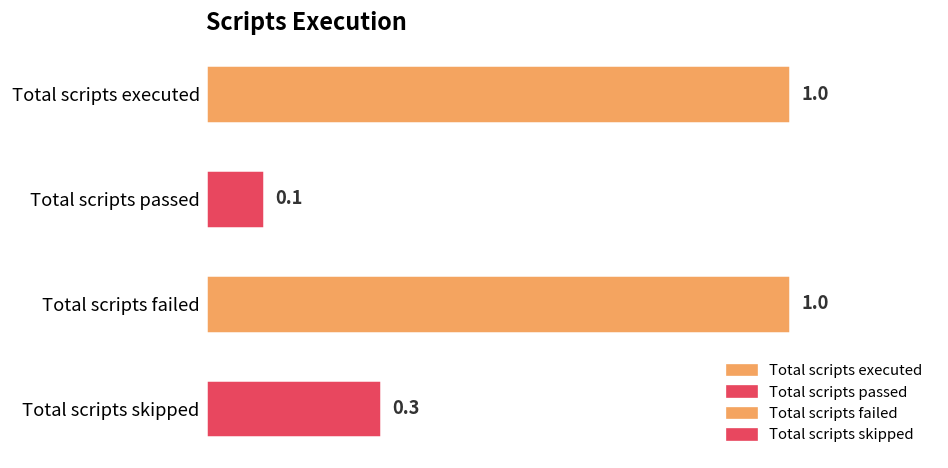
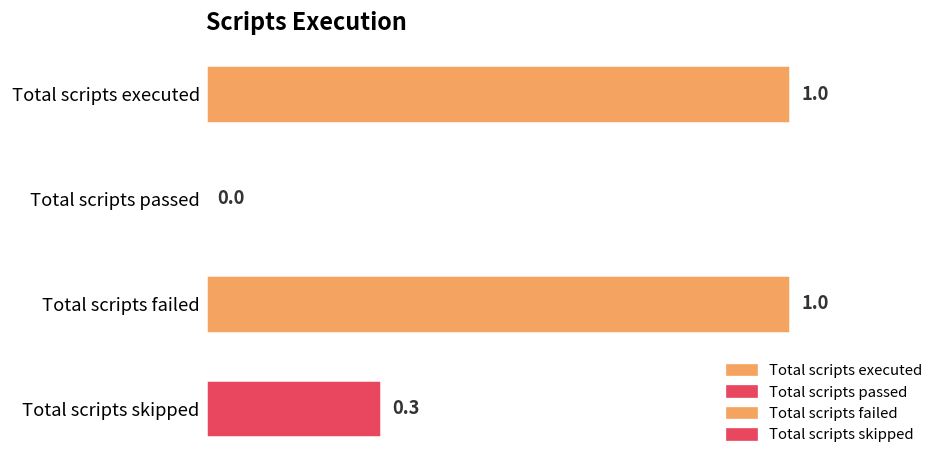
  {
    "Total scripts executed": 1.0,
-   "Total scripts passed": 0.1,
+   "Total scripts passed": 0.0,
    "Total scripts failed": 1.0,
    "Total scripts skipped": 0.3
  }
